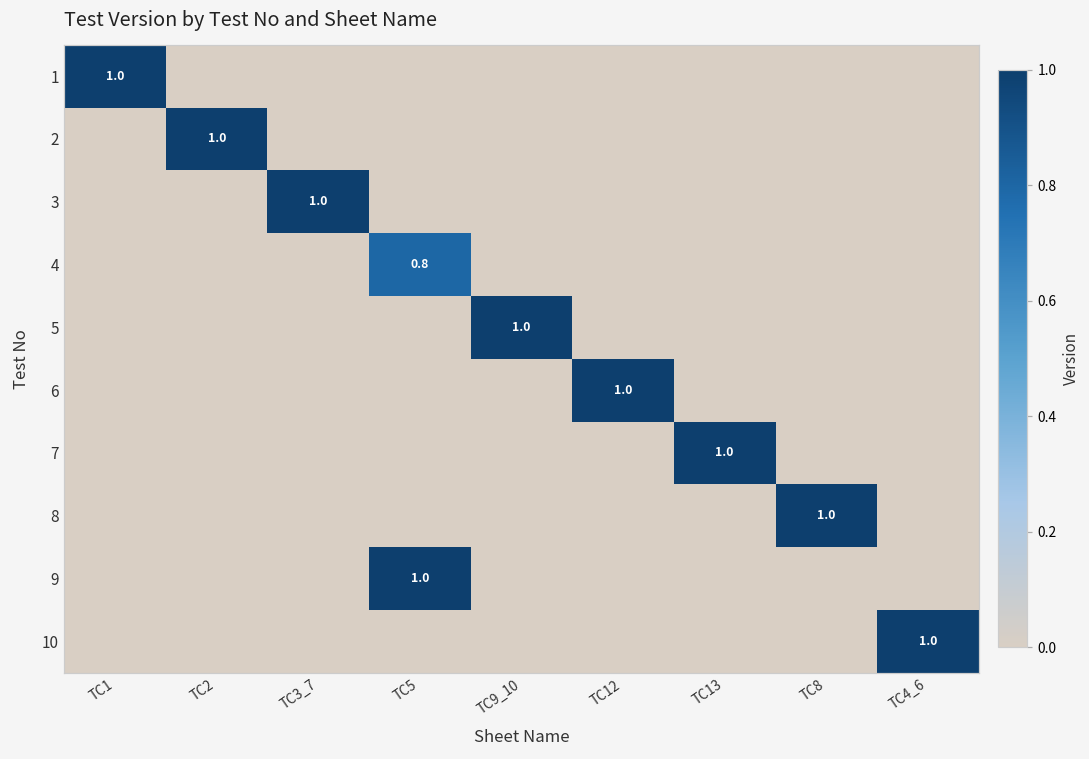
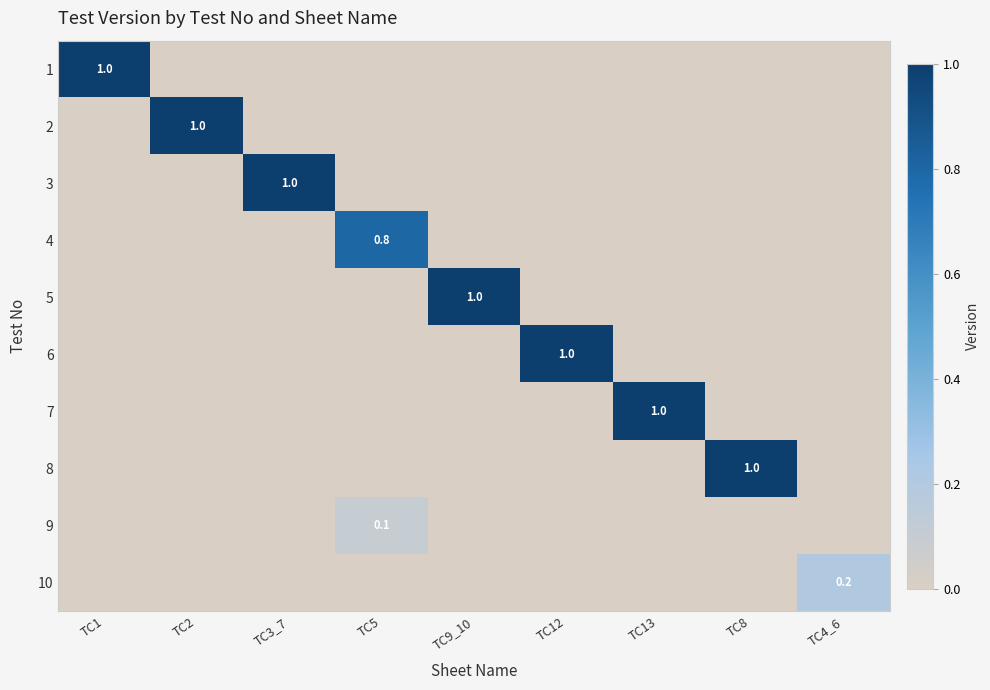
  {
    "1": {
      "TC1": 1.0
    },
    "2": {
      "TC2": 1.0
    },
    "3": {
      "TC3_7": 1.0
    },
    "4": {
      "TC5": 0.8
    },
    "5": {
      "TC9_10": 1.0
    },
    "6": {
      "TC12": 1.0
    },
    "7": {
      "TC13": 1.0
    },
    "8": {
      "TC8": 1.0
    },
    "9": {
-     "TC5": 1.0
+     "TC5": 0.1
    },
    "10": {
-     "TC4_6": 1.0
+     "TC4_6": 0.2
    }
  }
